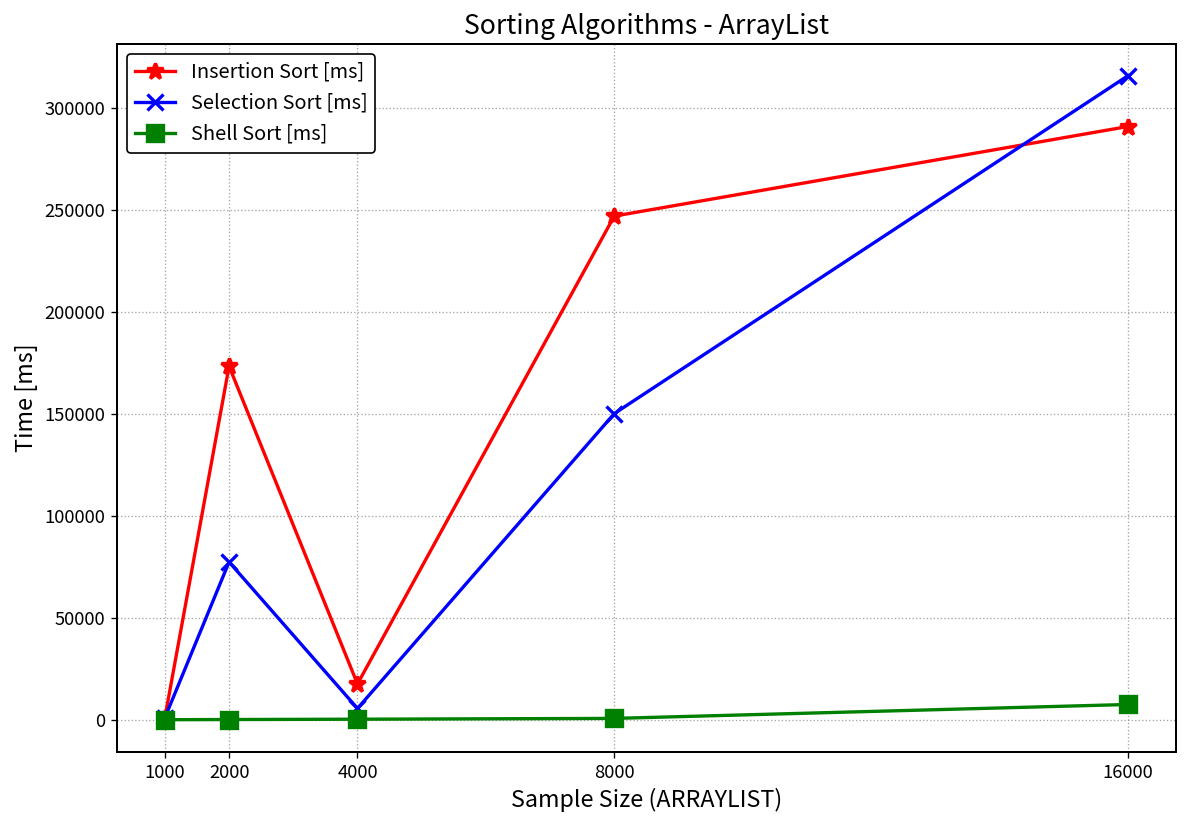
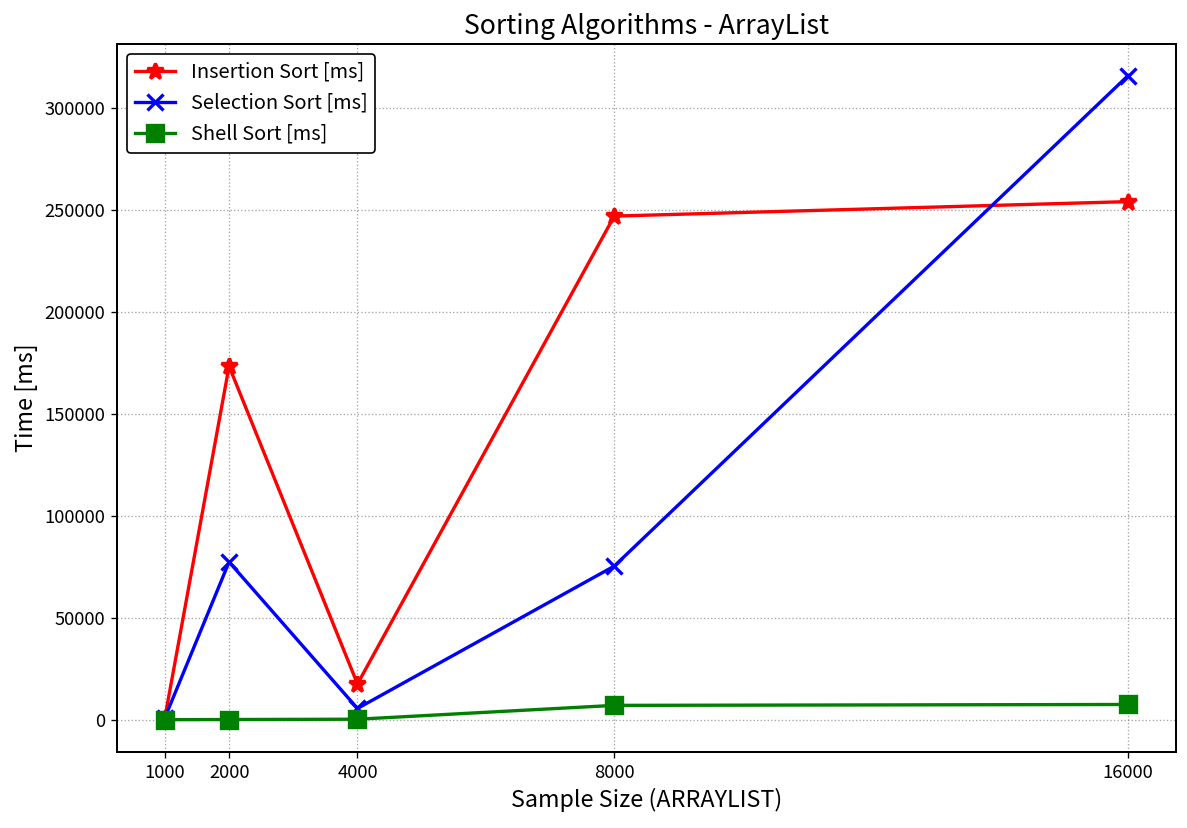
  {
    "Insertion Sort [ms]": {
      "2000": 173000,
      "4000": 18000,
      "8000": 247000,
-     "16000": 291000
+     "16000": 254000
    },
    "Selection Sort [ms]": {
      "2000": 77000,
      "4000": 6000,
-     "8000": 150000,
+     "8000": 75000,
      "16000": 316000
    },
    "Shell Sort [ms]": {
      "2000": 0,
      "4000": 0,
-     "8000": 1000,
+     "8000": 7000,
      "16000": 7000
    }
  }
